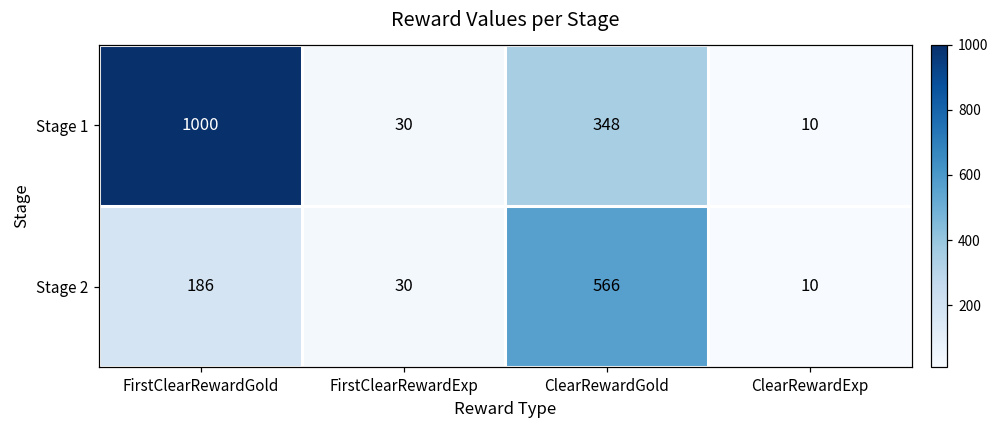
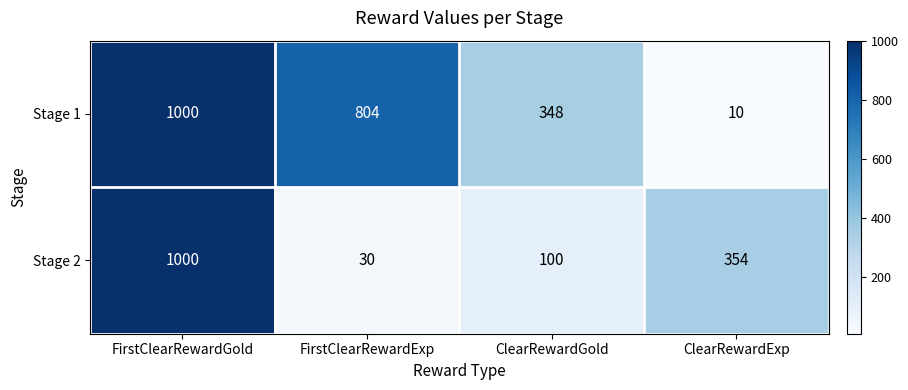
  {
    "Stage 1": {
      "FirstClearRewardGold": 1000,
-     "FirstClearRewardExp": 30,
+     "FirstClearRewardExp": 804,
      "ClearRewardGold": 348,
      "ClearRewardExp": 10
    },
    "Stage 2": {
-     "FirstClearRewardGold": 186,
+     "FirstClearRewardGold": 1000,
      "FirstClearRewardExp": 30,
-     "ClearRewardGold": 566,
-     "ClearRewardExp": 10
+     "ClearRewardGold": 100,
+     "ClearRewardExp": 354
    }
  }
